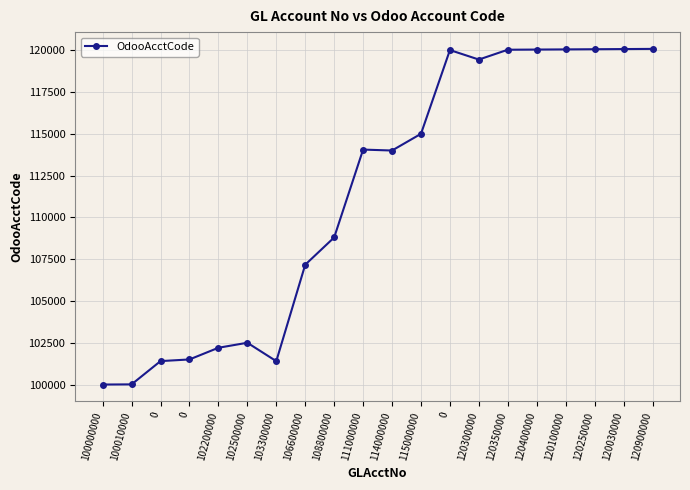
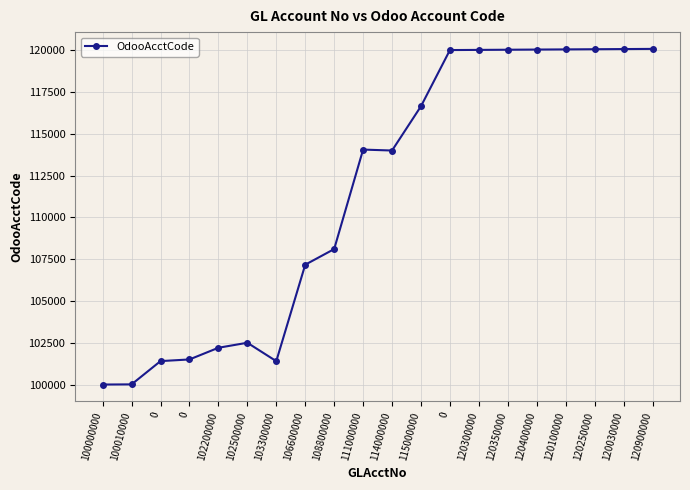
  {
    "100000000": 100000,
    "100010000": 100000,
    "102200000": 102200,
    "102500000": 102500,
    "103300000": 101400,
    "106600000": 107200,
-   "108800000": 108800,
+   "108800000": 108100,
    "111000000": 114100,
    "114000000": 114000,
-   "115000000": 115000,
-   "120300000": 119400,
+   "115000000": 116700,
+   "120300000": 120000,
    "120350000": 120000,
    "120400000": 120000,
    "120100000": 120100,
    "120250000": 120100,
    "120030000": 120100,
    "120900000": 120100
  }
